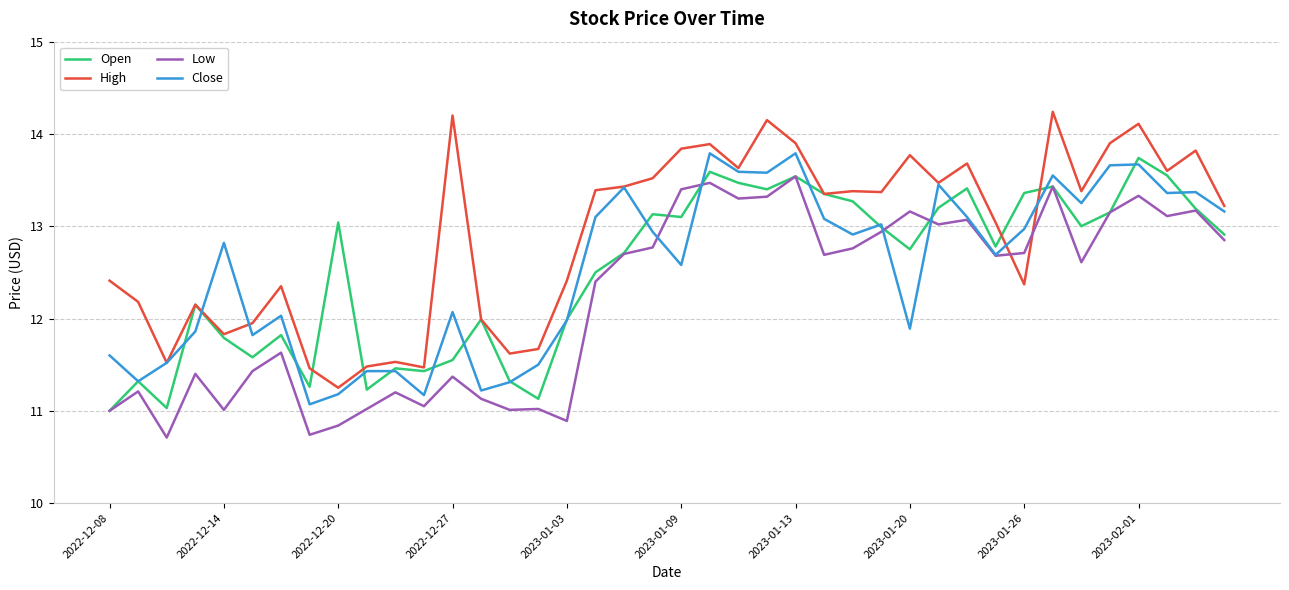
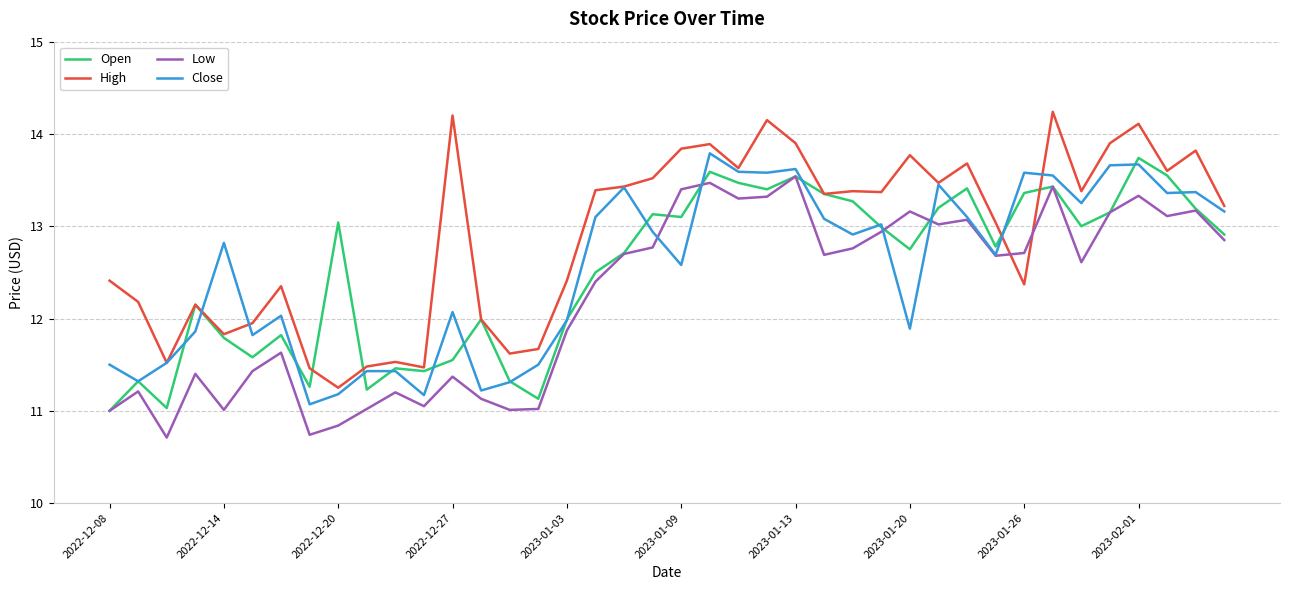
  {
    "Open": {
      "2022-12-14": 11.8,
      "2022-12-20": 13.0,
      "2022-12-27": 11.6,
      "2023-01-09": 13.1,
      "2023-01-20": 12.8,
      "2023-01-26": 13.4,
      "2023-02-01": 13.7
    },
    "High": {
      "2022-12-08": 12.4,
      "2022-12-14": 11.8,
      "2022-12-20": 11.3,
      "2022-12-27": 14.2,
      "2023-01-03": 12.4,
      "2023-01-09": 13.8,
      "2023-01-13": 13.9,
      "2023-01-20": 13.8,
      "2023-01-26": 12.4,
      "2023-02-01": 14.1
    },
    "Low": {
      "2022-12-14": 11.0,
      "2022-12-20": 10.8,
      "2022-12-27": 11.4,
-     "2023-01-03": 10.9,
+     "2023-01-03": 11.9,
      "2023-01-09": 13.4,
      "2023-01-20": 13.2,
      "2023-01-26": 12.7,
      "2023-02-01": 13.3
    },
    "Close": {
-     "2022-12-08": 11.6,
+     "2022-12-08": 11.5,
      "2022-12-14": 12.8,
      "2022-12-20": 11.2,
      "2022-12-27": 12.1,
      "2023-01-09": 12.6,
-     "2023-01-13": 13.8,
+     "2023-01-13": 13.6,
      "2023-01-20": 11.9,
-     "2023-01-26": 13.0,
+     "2023-01-26": 13.6,
      "2023-02-01": 13.7
    }
  }
